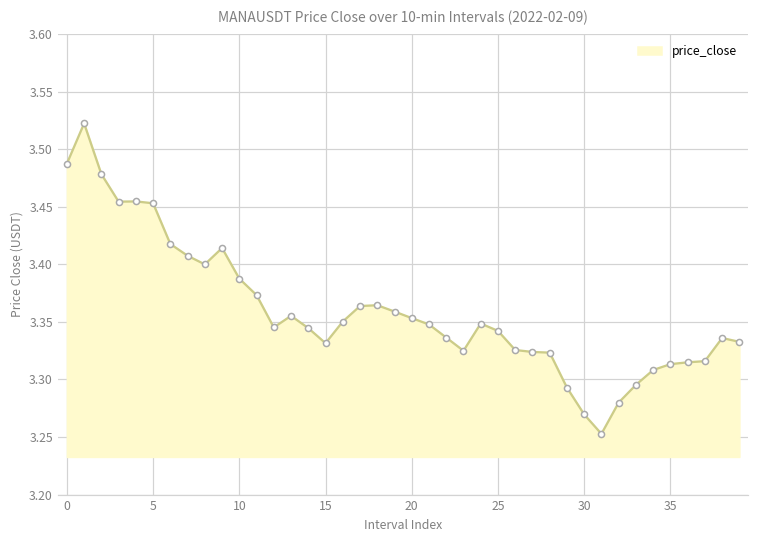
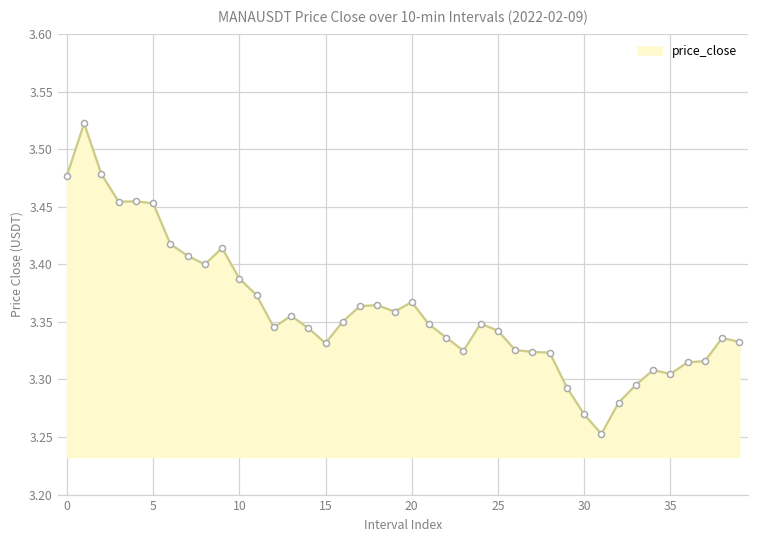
  {
-   "0": 3.488,
+   "0": 3.477,
    "5": 3.453,
    "10": 3.388,
    "15": 3.332,
-   "20": 3.353,
+   "20": 3.367,
    "25": 3.342,
    "30": 3.270,
-   "35": 3.313
+   "35": 3.305
  }
